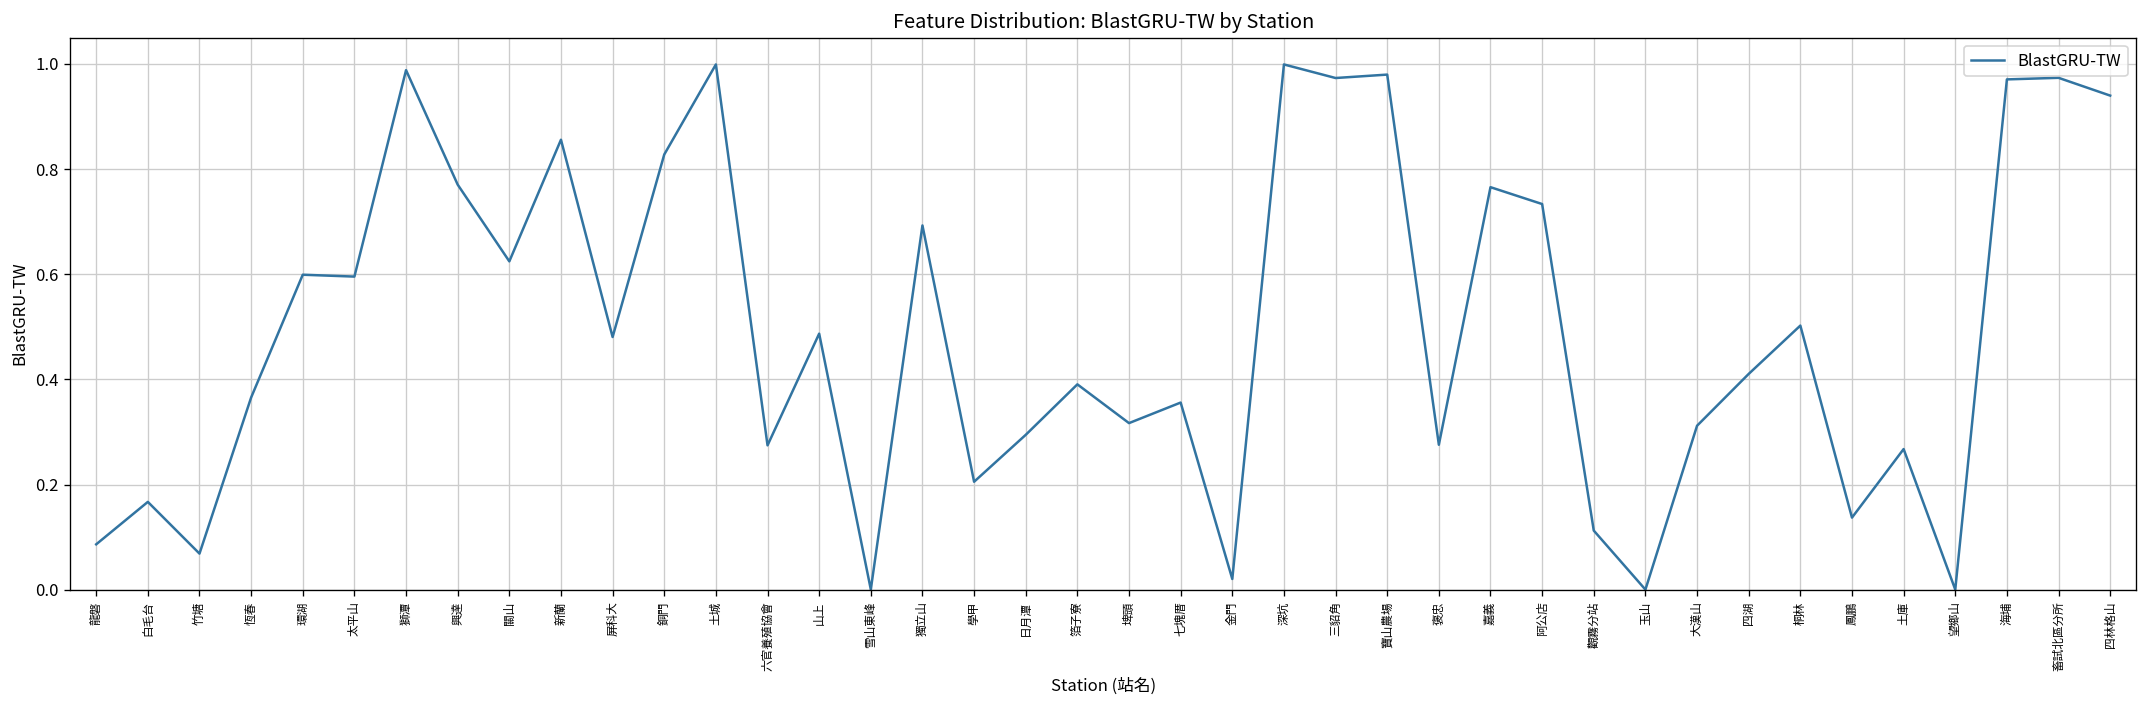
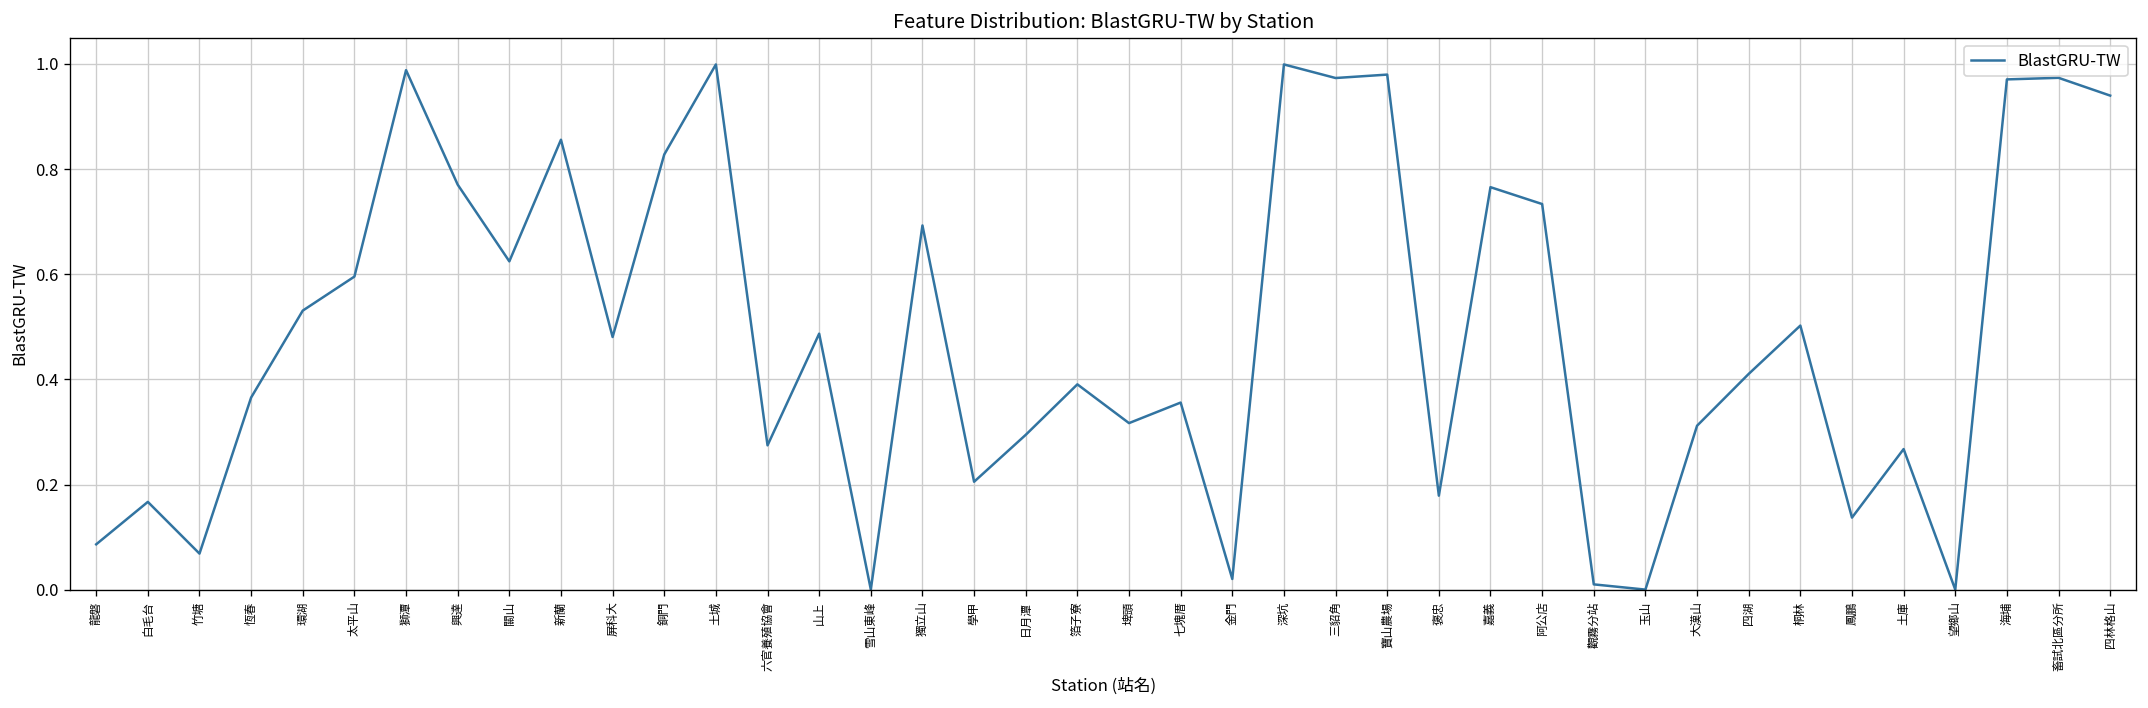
  {
    "龍磐": 0.09,
    "白毛台": 0.17,
    "竹塘": 0.07,
    "恆春": 0.37,
-   "環湖": 0.60,
+   "環湖": 0.53,
    "太平山": 0.60,
    "獅潭": 0.99,
    "興達": 0.77,
    "關山": 0.62,
    "新蘭": 0.86,
    "屏科大": 0.48,
    "銅門": 0.83,
    "土城": 1.00,
    "六官養殖協會": 0.27,
    "山上": 0.49,
    "雪山東峰": 0.00,
    "獨立山": 0.69,
    "學甲": 0.21,
    "日月潭": 0.29,
    "箔子寮": 0.39,
    "埤頭": 0.32,
    "七塊厝": 0.36,
    "金門": 0.02,
    "深坑": 1.00,
    "三貂角": 0.97,
    "寶山農場": 0.98,
-   "褒忠": 0.28,
+   "褒忠": 0.18,
    "嘉義": 0.77,
    "阿公店": 0.73,
-   "觀霧分站": 0.11,
+   "觀霧分站": 0.01,
    "玉山": 0.00,
    "大漢山": 0.31,
    "四湖": 0.41,
    "桐林": 0.50,
    "鳳鵬": 0.14,
    "土庫": 0.27,
    "望鄉山": 0.00,
    "海埔": 0.97,
    "畜試北區分所": 0.97,
    "四林格山": 0.94
  }
